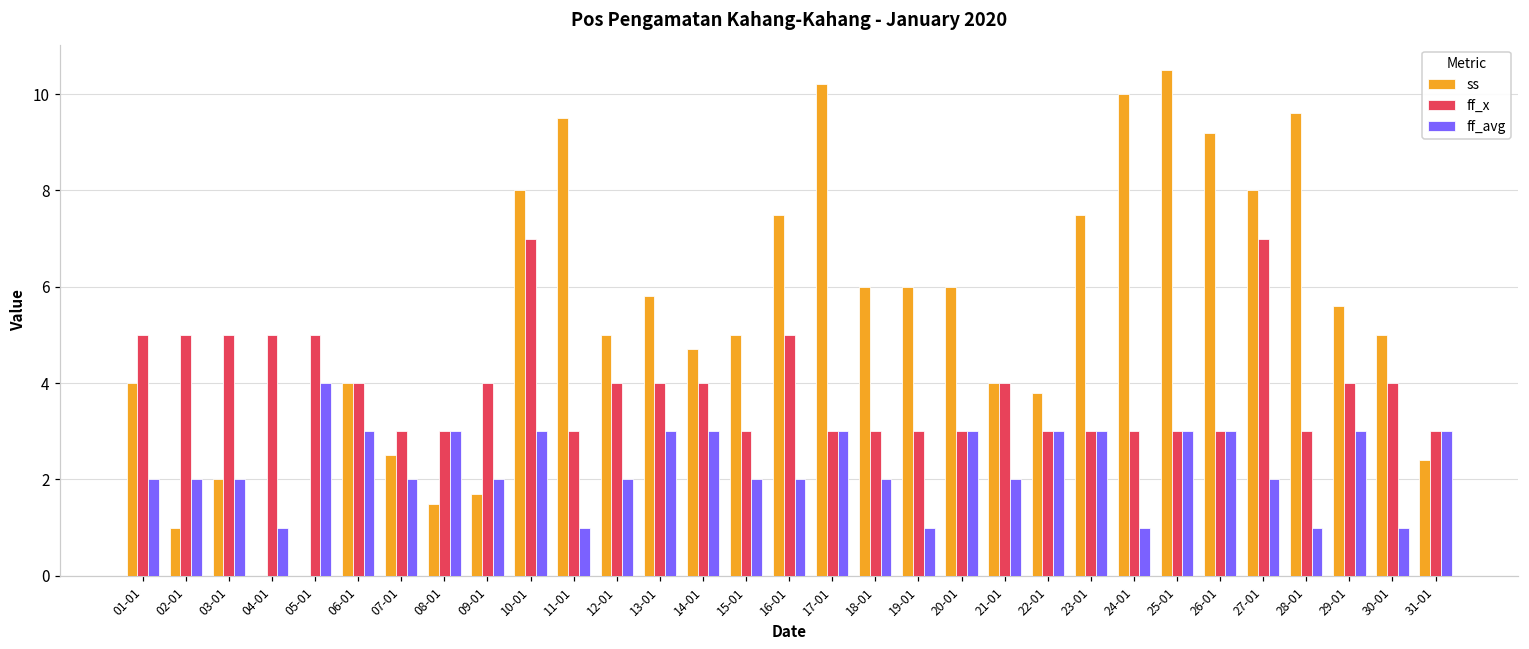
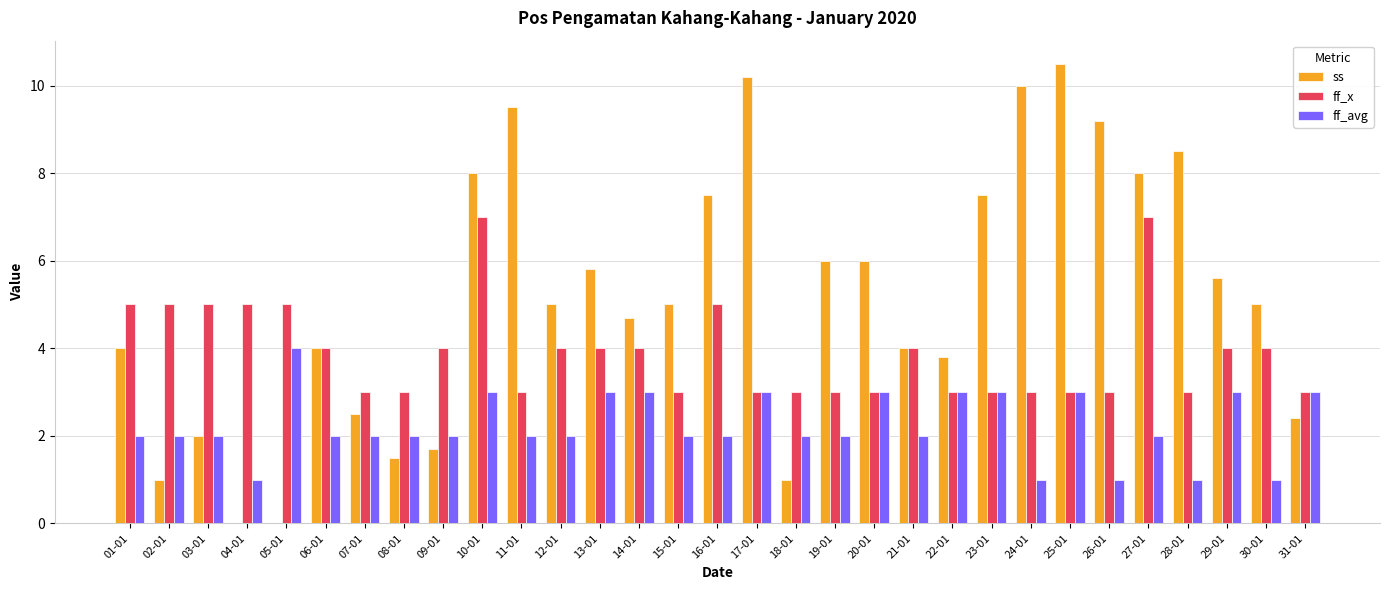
  {
    "ss": {
      "01-01": 4.0,
      "02-01": 1.0,
      "03-01": 2.0,
      "04-01": 0.0,
      "05-01": 0.0,
      "06-01": 4.0,
      "07-01": 2.5,
      "08-01": 1.5,
      "09-01": 1.7,
      "10-01": 8.0,
      "11-01": 9.5,
      "12-01": 5.0,
      "13-01": 5.8,
      "14-01": 4.7,
      "15-01": 5.0,
      "16-01": 7.5,
      "17-01": 10.2,
-     "18-01": 6,
+     "18-01": 1,
      "19-01": 6.0,
      "20-01": 6.0,
      "21-01": 4.0,
      "22-01": 3.8,
      "23-01": 7.5,
      "24-01": 10.0,
      "25-01": 10.5,
      "26-01": 9.2,
      "27-01": 8.0,
-     "28-01": 9.6,
+     "28-01": 8.5,
      "29-01": 5.6,
      "30-01": 5.0,
      "31-01": 2.4
    },
    "ff_x": {
      "01-01": 5.0,
      "02-01": 5.0,
      "03-01": 5.0,
      "04-01": 5.0,
      "05-01": 5.0,
      "06-01": 4.0,
      "07-01": 3.0,
      "08-01": 3.0,
      "09-01": 4.0,
      "10-01": 7.0,
      "11-01": 3.0,
      "12-01": 4.0,
      "13-01": 4.0,
      "14-01": 4.0,
      "15-01": 3.0,
      "16-01": 5.0,
      "17-01": 3.0,
      "18-01": 3.0,
      "19-01": 3.0,
      "20-01": 3.0,
      "21-01": 4.0,
      "22-01": 3.0,
      "23-01": 3.0,
      "24-01": 3.0,
      "25-01": 3.0,
      "26-01": 3.0,
      "27-01": 7.0,
      "28-01": 3.0,
      "29-01": 4.0,
      "30-01": 4.0,
      "31-01": 3.0
    },
    "ff_avg": {
      "01-01": 2,
      "02-01": 2,
      "03-01": 2,
      "04-01": 1,
      "05-01": 4,
-     "06-01": 3,
+     "06-01": 2,
      "07-01": 2,
-     "08-01": 3,
+     "08-01": 2,
      "09-01": 2,
      "10-01": 3,
-     "11-01": 1,
+     "11-01": 2,
      "12-01": 2,
      "13-01": 3,
      "14-01": 3,
      "15-01": 2,
      "16-01": 2,
      "17-01": 3,
      "18-01": 2,
-     "19-01": 1,
+     "19-01": 2,
      "20-01": 3,
      "21-01": 2,
      "22-01": 3,
      "23-01": 3,
      "24-01": 1,
      "25-01": 3,
-     "26-01": 3,
+     "26-01": 1,
      "27-01": 2,
      "28-01": 1,
      "29-01": 3,
      "30-01": 1,
      "31-01": 3
    }
  }
